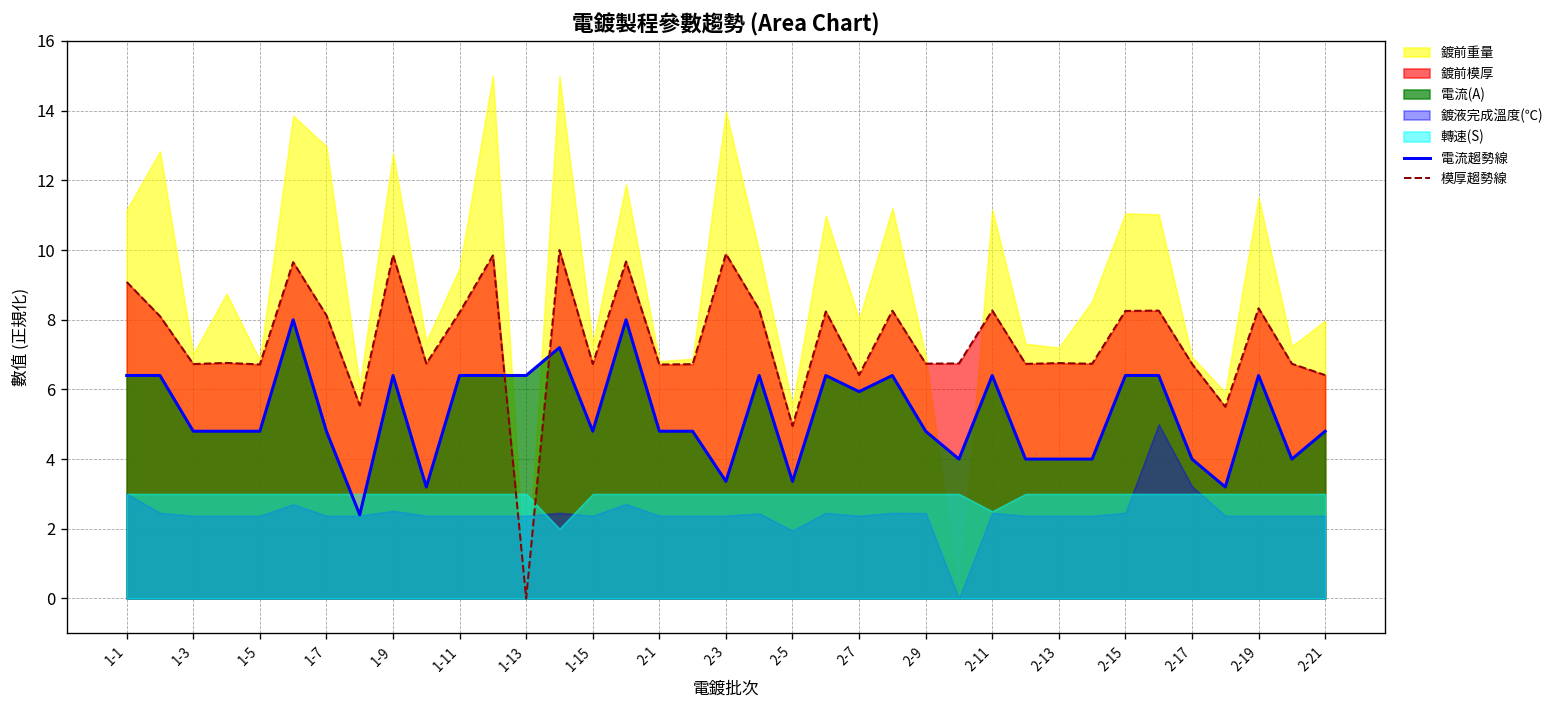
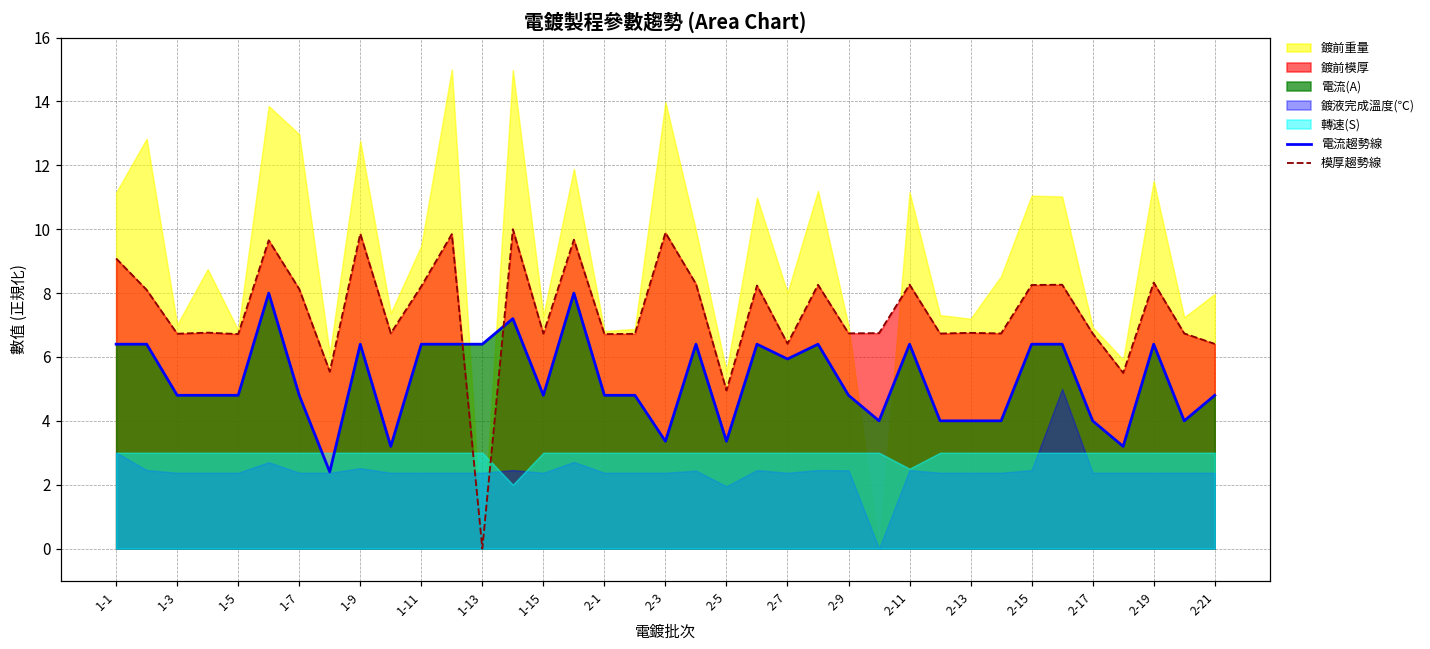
  {
    "鍍前重量": {
      "1-1": 11.1,
      "1-3": 7.0,
      "1-5": 6.8,
      "1-7": 13.0,
      "1-9": 12.8,
      "1-11": 9.5,
      "1-15": 7.3,
      "2-1": 6.8,
      "2-3": 14.0,
      "2-5": 5.5,
      "2-7": 8.0,
      "2-9": 7.0,
      "2-11": 11.2,
      "2-13": 7.2,
      "2-15": 11.0,
      "2-17": 6.9,
      "2-19": 11.5,
      "2-21": 8.0
    },
    "鍍前模厚": {
      "1-1": 9.1,
      "1-3": 6.7,
      "1-5": 6.7,
      "1-7": 8.1,
      "1-9": 9.9,
      "1-11": 8.2,
      "1-15": 6.7,
      "2-1": 6.7,
      "2-3": 9.9,
      "2-5": 5.0,
      "2-7": 6.4,
      "2-9": 6.7,
      "2-11": 8.3,
      "2-13": 6.8,
      "2-15": 8.3,
      "2-17": 6.7,
      "2-19": 8.3,
      "2-21": 6.4
    },
    "電流(A)": {
      "1-1": 6.4,
      "1-3": 4.8,
      "1-5": 4.8,
      "1-7": 4.8,
      "1-9": 6.4,
      "1-11": 6.4,
      "1-13": 6.4,
      "1-15": 4.8,
      "2-1": 4.8,
      "2-3": 3.4,
      "2-5": 3.4,
      "2-7": 5.9,
      "2-9": 4.8,
      "2-11": 6.4,
      "2-13": 4.0,
      "2-15": 6.4,
      "2-17": 4.0,
      "2-19": 6.4,
      "2-21": 4.8
    },
    "鍍液完成溫度(℃)": {
      "1-3": 2.4,
      "1-5": 2.4,
      "1-7": 2.4,
      "1-9": 2.5,
      "1-11": 2.4,
      "1-13": 2.4,
      "1-15": 2.4,
      "2-1": 2.4,
      "2-3": 2.4,
      "2-5": 1.9,
      "2-7": 2.4,
      "2-9": 2.4,
      "2-13": 2.4,
      "2-15": 2.5,
-     "2-17": 3.2,
+     "2-17": 2.4,
      "2-19": 2.4,
      "2-21": 2.4
    },
    "轉速(S)": {
      "1-3": 3.0,
      "1-5": 3.0,
      "1-7": 3.0,
      "1-9": 3.0,
      "1-11": 3.0,
      "1-13": 3.0,
      "1-15": 3.0,
      "2-1": 3.0,
      "2-3": 3.0,
      "2-5": 3.0,
      "2-7": 3.0,
      "2-9": 3.0,
      "2-13": 3.0,
      "2-15": 3.0,
      "2-17": 3.0,
      "2-19": 3.0,
      "2-21": 3.0
    }
  }
